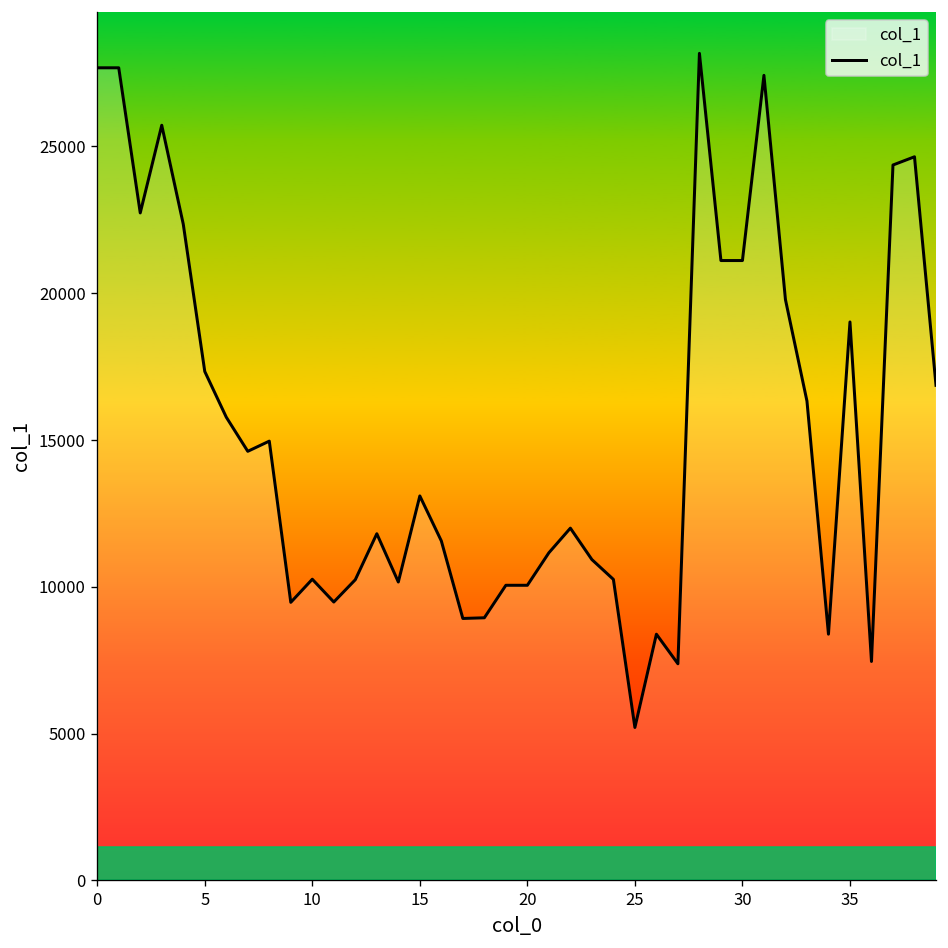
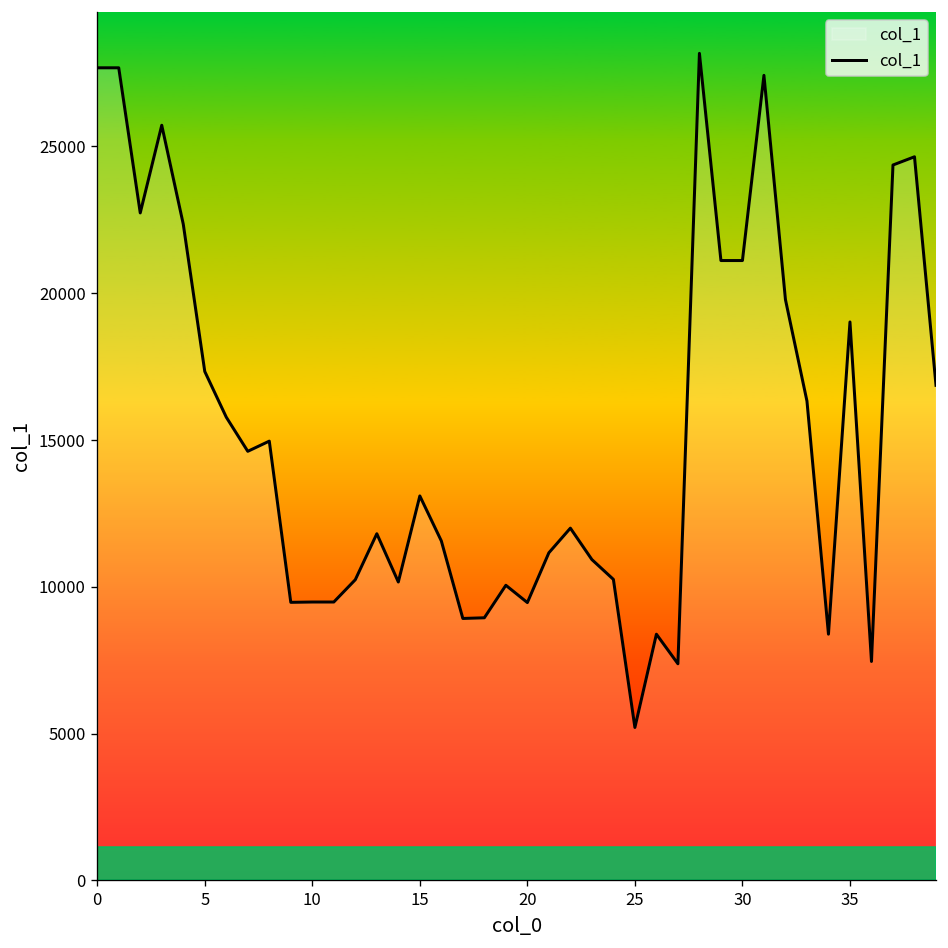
  {
    "0": 27700,
    "5": 17300,
-   "10": 10300,
+   "10": 9500,
    "15": 13100,
-   "20": 10100,
+   "20": 9500,
    "25": 5200,
    "30": 21100,
    "35": 19000
  }
